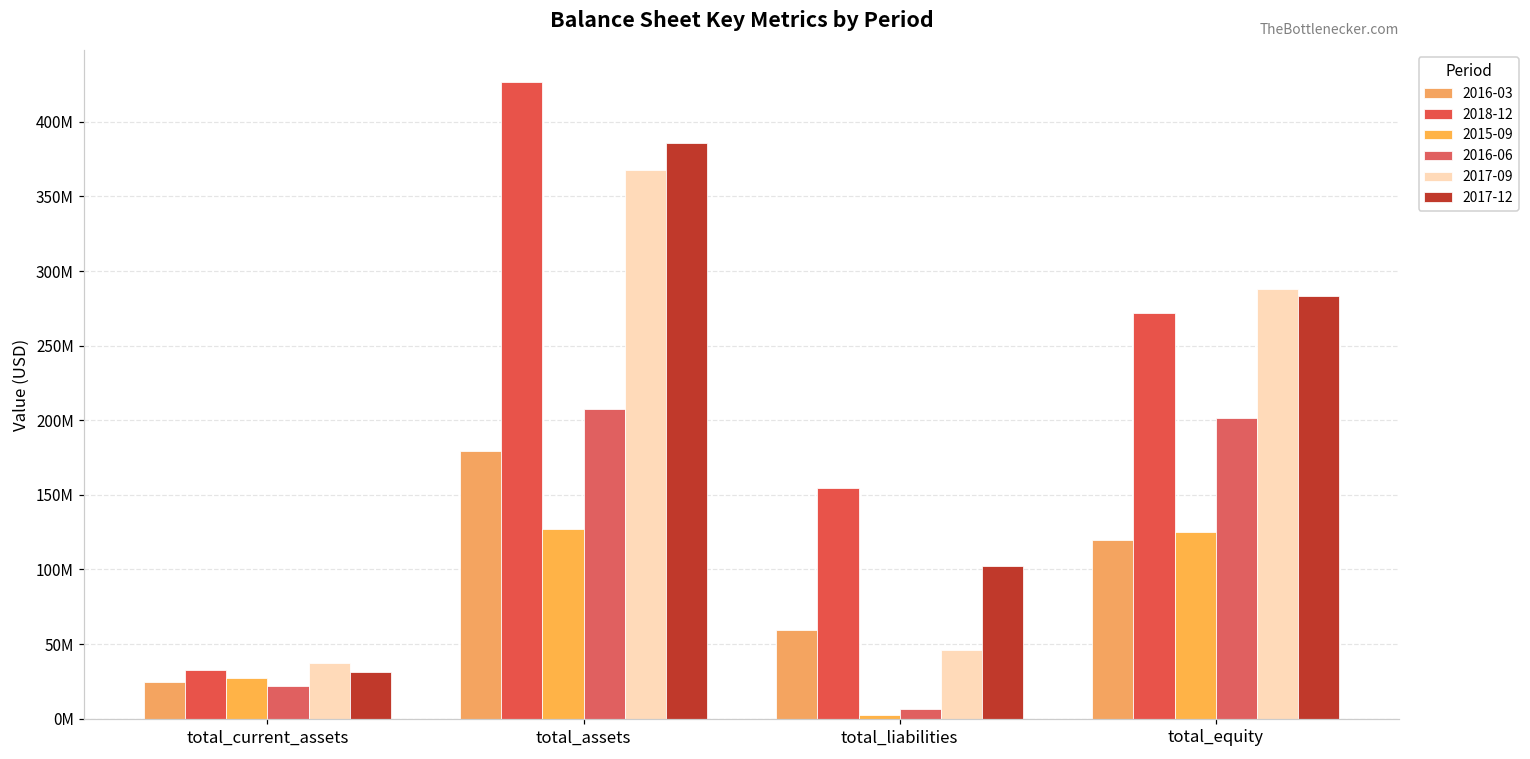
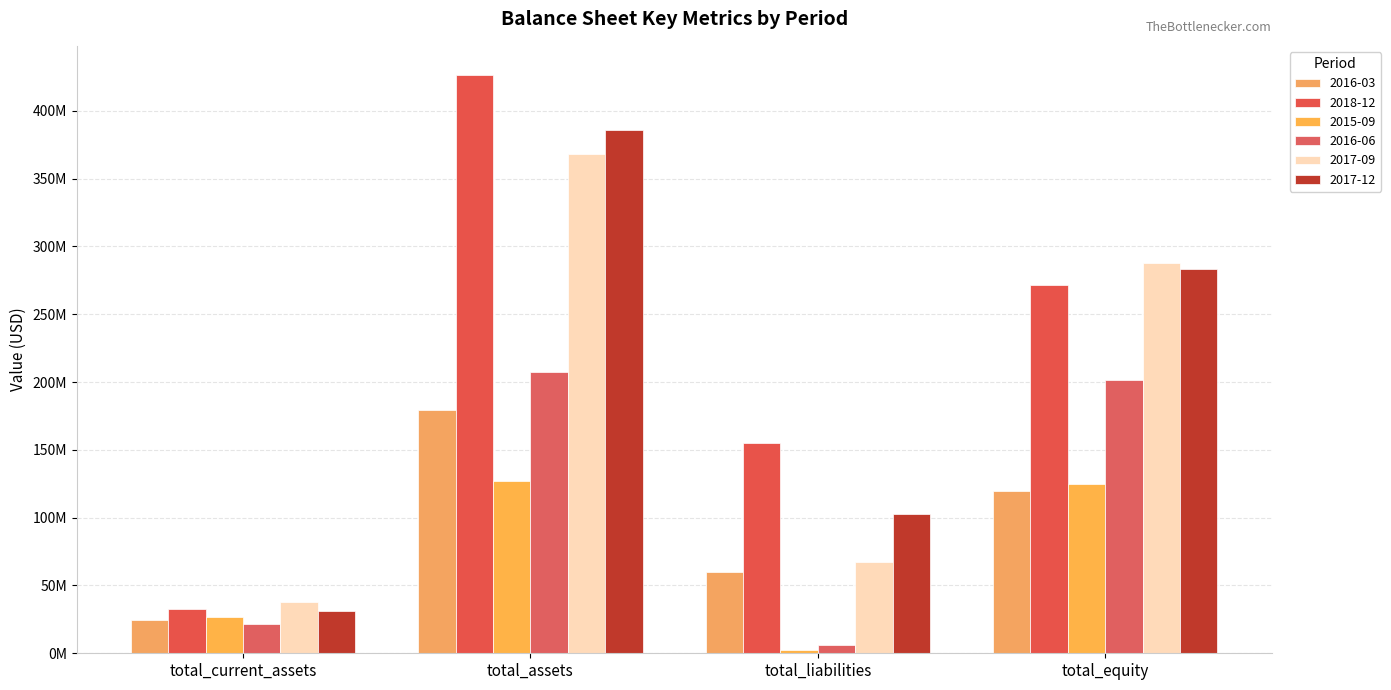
  {
    "2017-09": {
      "total_current_assets": 38000000,
      "total_assets": 368000000,
-     "total_liabilities": 46000000,
+     "total_liabilities": 67000000,
      "total_equity": 288000000
    }
  }
